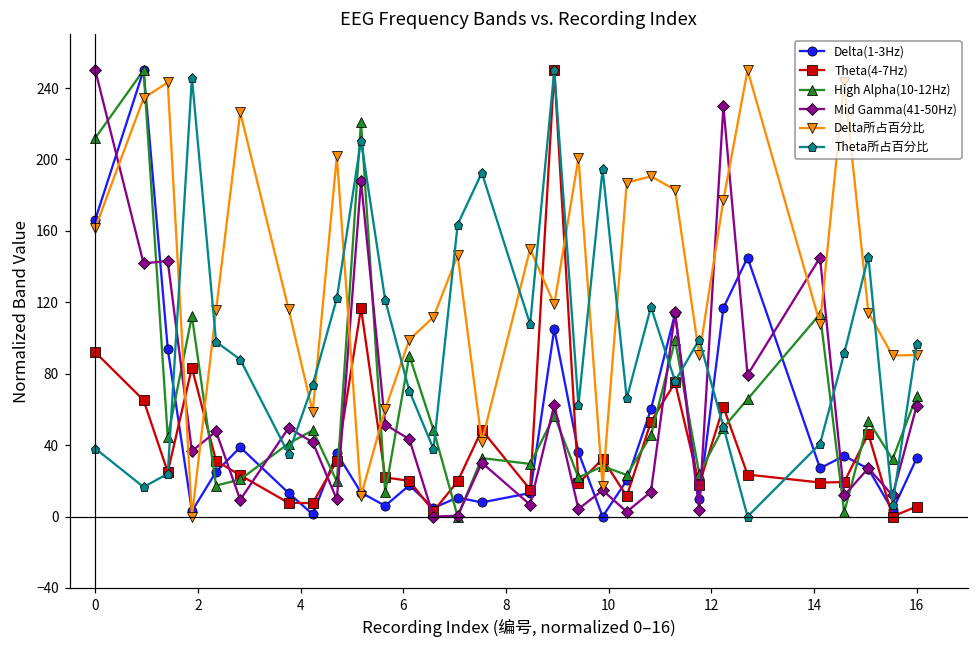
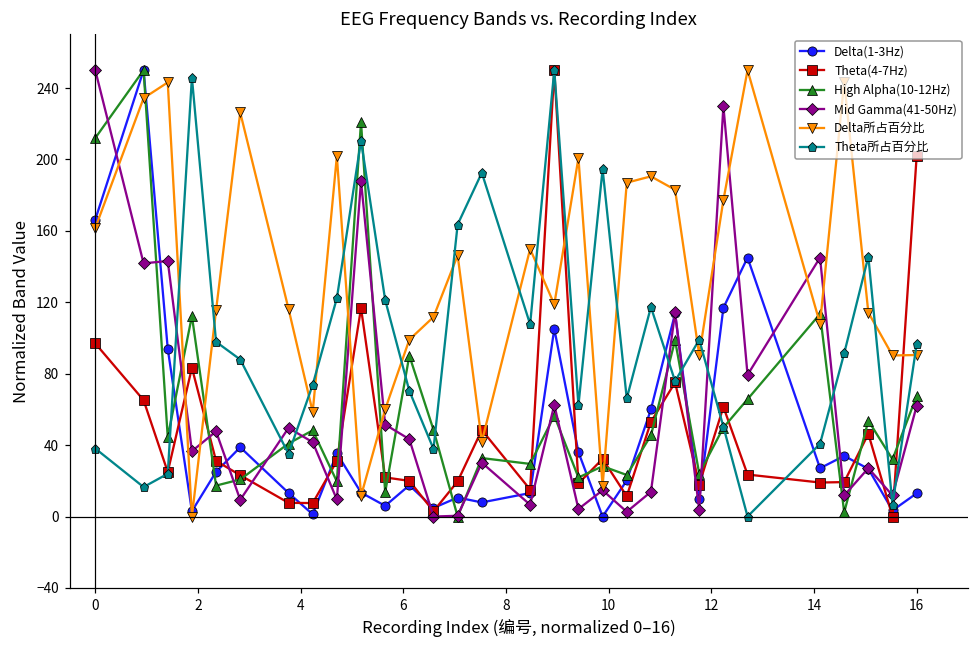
  {
    "Delta(1-3Hz)": {
      "0": 166,
-     "16": 33
+     "16": 13
    },
    "Theta(4-7Hz)": {
-     "0": 92,
-     "16": 6
+     "0": 97,
+     "16": 202
    },
    "High Alpha(10-12Hz)": {
      "0": 212,
      "16": 68
    },
    "Mid Gamma(41-50Hz)": {
      "0": 250,
      "16": 62
    },
    "Delta所占百分比": {
      "0": 162,
      "16": 90
    },
    "Theta所占百分比": {
      "0": 38,
      "16": 96
    }
  }
